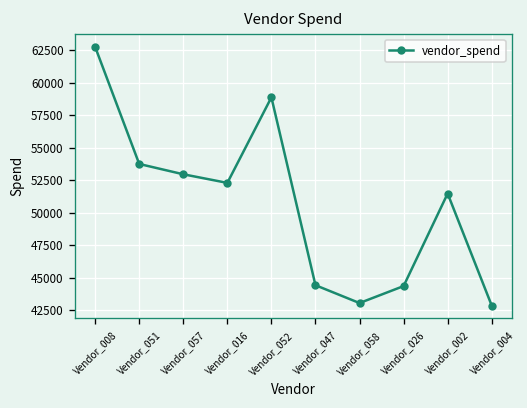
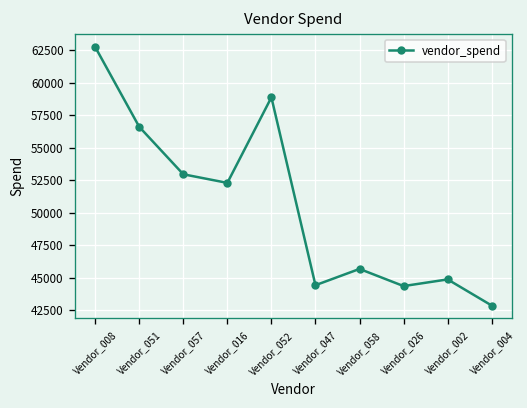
  {
    "Vendor_008": 62800,
-   "Vendor_051": 53800,
+   "Vendor_051": 56600,
    "Vendor_057": 53000,
    "Vendor_016": 52300,
    "Vendor_052": 58900,
    "Vendor_047": 44400,
-   "Vendor_058": 43100,
+   "Vendor_058": 45700,
    "Vendor_026": 44400,
-   "Vendor_002": 51500,
+   "Vendor_002": 44900,
    "Vendor_004": 42900
  }
